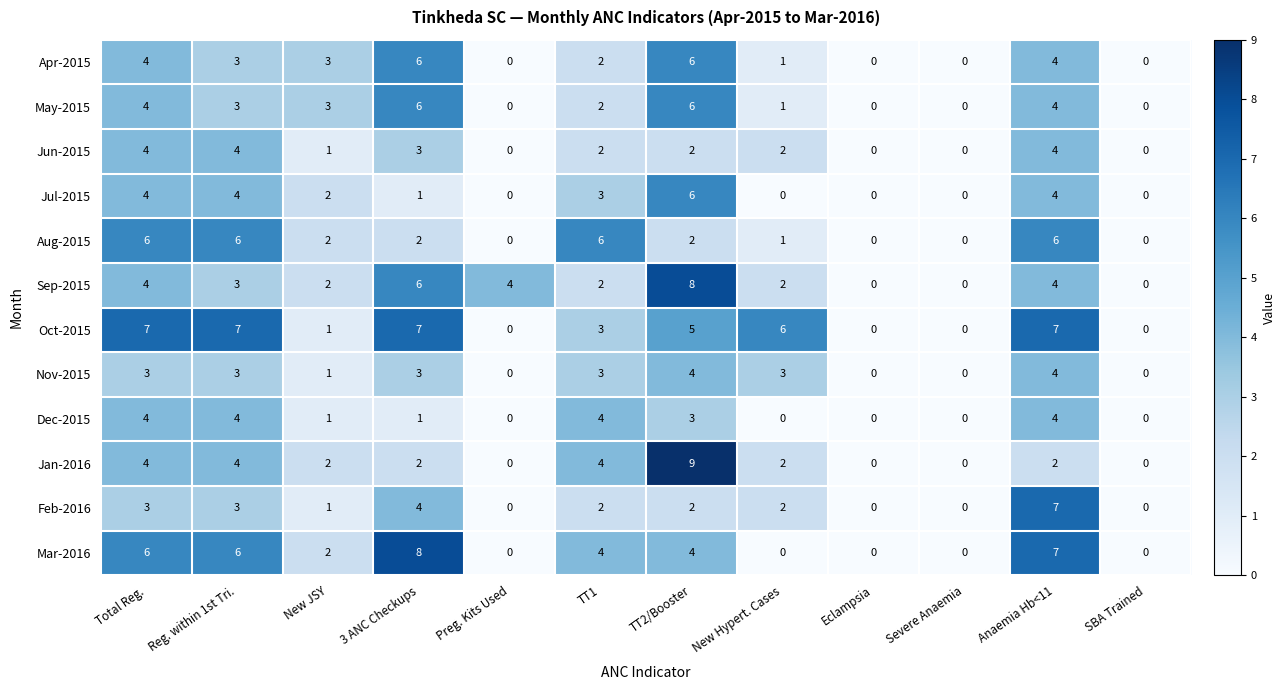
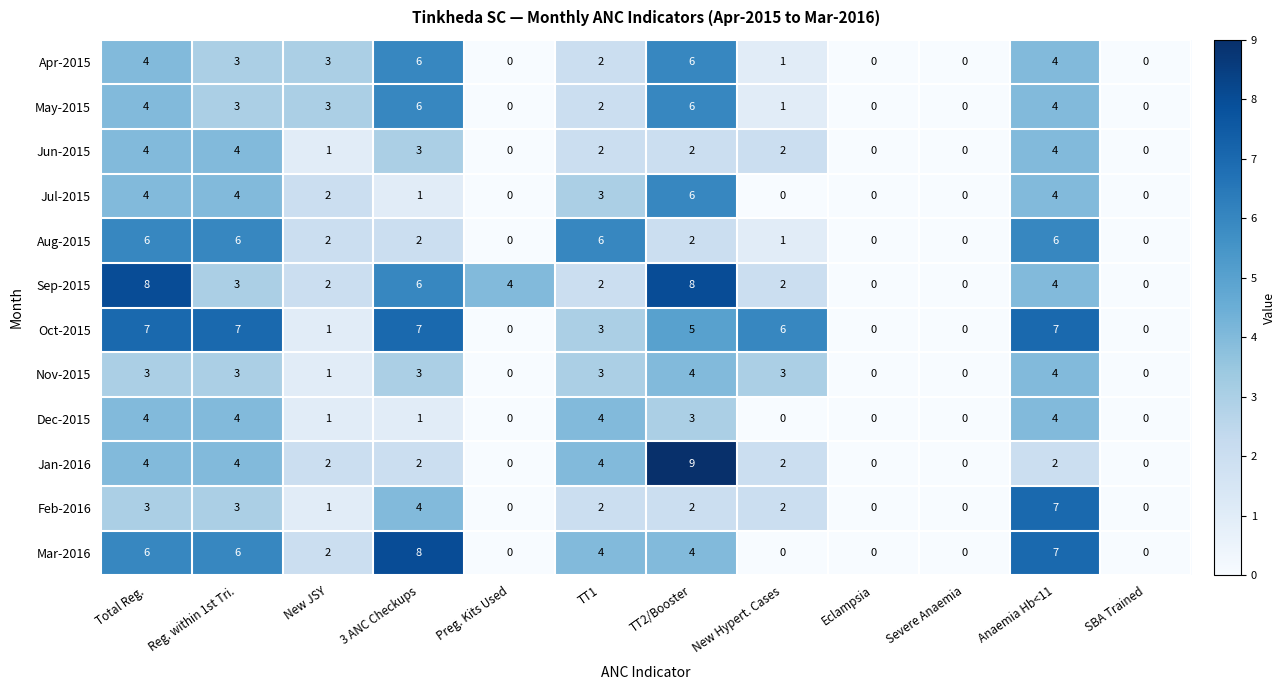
  {
    "Apr-2015": {
      "Total Reg.": 4,
      "Reg. within 1st Tri.": 3,
      "New JSY": 3,
      "3 ANC Checkups": 6,
      "Preg. Kits Used": 0,
      "TT1": 2,
      "TT2/Booster": 6,
      "New Hypert. Cases": 1,
      "Eclampsia": 0,
      "Severe Anaemia": 0,
      "Anaemia Hb<11": 4,
      "SBA Trained": 0
    },
    "May-2015": {
      "Total Reg.": 4,
      "Reg. within 1st Tri.": 3,
      "New JSY": 3,
      "3 ANC Checkups": 6,
      "Preg. Kits Used": 0,
      "TT1": 2,
      "TT2/Booster": 6,
      "New Hypert. Cases": 1,
      "Eclampsia": 0,
      "Severe Anaemia": 0,
      "Anaemia Hb<11": 4,
      "SBA Trained": 0
    },
    "Jun-2015": {
      "Total Reg.": 4,
      "Reg. within 1st Tri.": 4,
      "New JSY": 1,
      "3 ANC Checkups": 3,
      "Preg. Kits Used": 0,
      "TT1": 2,
      "TT2/Booster": 2,
      "New Hypert. Cases": 2,
      "Eclampsia": 0,
      "Severe Anaemia": 0,
      "Anaemia Hb<11": 4,
      "SBA Trained": 0
    },
    "Jul-2015": {
      "Total Reg.": 4,
      "Reg. within 1st Tri.": 4,
      "New JSY": 2,
      "3 ANC Checkups": 1,
      "Preg. Kits Used": 0,
      "TT1": 3,
      "TT2/Booster": 6,
      "New Hypert. Cases": 0,
      "Eclampsia": 0,
      "Severe Anaemia": 0,
      "Anaemia Hb<11": 4,
      "SBA Trained": 0
    },
    "Aug-2015": {
      "Total Reg.": 6,
      "Reg. within 1st Tri.": 6,
      "New JSY": 2,
      "3 ANC Checkups": 2,
      "Preg. Kits Used": 0,
      "TT1": 6,
      "TT2/Booster": 2,
      "New Hypert. Cases": 1,
      "Eclampsia": 0,
      "Severe Anaemia": 0,
      "Anaemia Hb<11": 6,
      "SBA Trained": 0
    },
    "Sep-2015": {
-     "Total Reg.": 4,
+     "Total Reg.": 8,
      "Reg. within 1st Tri.": 3,
      "New JSY": 2,
      "3 ANC Checkups": 6,
      "Preg. Kits Used": 4,
      "TT1": 2,
      "TT2/Booster": 8,
      "New Hypert. Cases": 2,
      "Eclampsia": 0,
      "Severe Anaemia": 0,
      "Anaemia Hb<11": 4,
      "SBA Trained": 0
    },
    "Oct-2015": {
      "Total Reg.": 7,
      "Reg. within 1st Tri.": 7,
      "New JSY": 1,
      "3 ANC Checkups": 7,
      "Preg. Kits Used": 0,
      "TT1": 3,
      "TT2/Booster": 5,
      "New Hypert. Cases": 6,
      "Eclampsia": 0,
      "Severe Anaemia": 0,
      "Anaemia Hb<11": 7,
      "SBA Trained": 0
    },
    "Nov-2015": {
      "Total Reg.": 3,
      "Reg. within 1st Tri.": 3,
      "New JSY": 1,
      "3 ANC Checkups": 3,
      "Preg. Kits Used": 0,
      "TT1": 3,
      "TT2/Booster": 4,
      "New Hypert. Cases": 3,
      "Eclampsia": 0,
      "Severe Anaemia": 0,
      "Anaemia Hb<11": 4,
      "SBA Trained": 0
    },
    "Dec-2015": {
      "Total Reg.": 4,
      "Reg. within 1st Tri.": 4,
      "New JSY": 1,
      "3 ANC Checkups": 1,
      "Preg. Kits Used": 0,
      "TT1": 4,
      "TT2/Booster": 3,
      "New Hypert. Cases": 0,
      "Eclampsia": 0,
      "Severe Anaemia": 0,
      "Anaemia Hb<11": 4,
      "SBA Trained": 0
    },
    "Jan-2016": {
      "Total Reg.": 4,
      "Reg. within 1st Tri.": 4,
      "New JSY": 2,
      "3 ANC Checkups": 2,
      "Preg. Kits Used": 0,
      "TT1": 4,
      "TT2/Booster": 9,
      "New Hypert. Cases": 2,
      "Eclampsia": 0,
      "Severe Anaemia": 0,
      "Anaemia Hb<11": 2,
      "SBA Trained": 0
    },
    "Feb-2016": {
      "Total Reg.": 3,
      "Reg. within 1st Tri.": 3,
      "New JSY": 1,
      "3 ANC Checkups": 4,
      "Preg. Kits Used": 0,
      "TT1": 2,
      "TT2/Booster": 2,
      "New Hypert. Cases": 2,
      "Eclampsia": 0,
      "Severe Anaemia": 0,
      "Anaemia Hb<11": 7,
      "SBA Trained": 0
    },
    "Mar-2016": {
      "Total Reg.": 6,
      "Reg. within 1st Tri.": 6,
      "New JSY": 2,
      "3 ANC Checkups": 8,
      "Preg. Kits Used": 0,
      "TT1": 4,
      "TT2/Booster": 4,
      "New Hypert. Cases": 0,
      "Eclampsia": 0,
      "Severe Anaemia": 0,
      "Anaemia Hb<11": 7,
      "SBA Trained": 0
    }
  }
